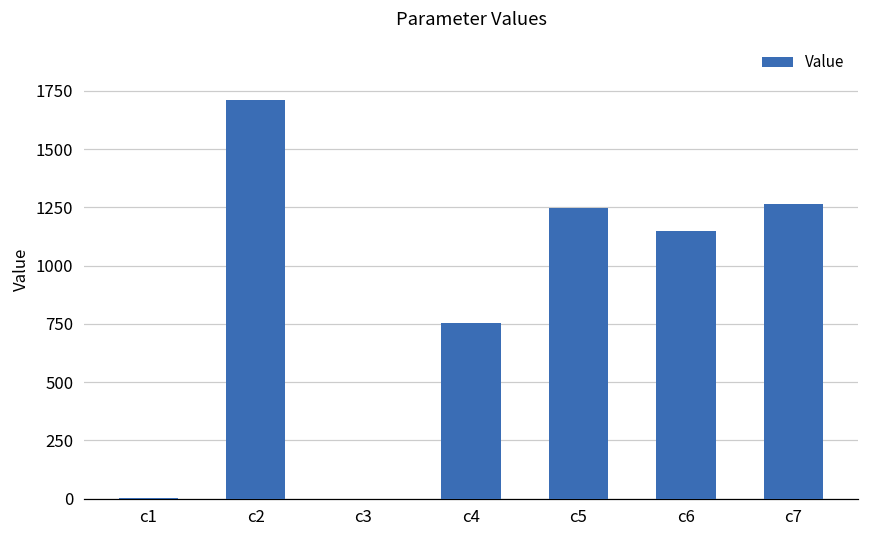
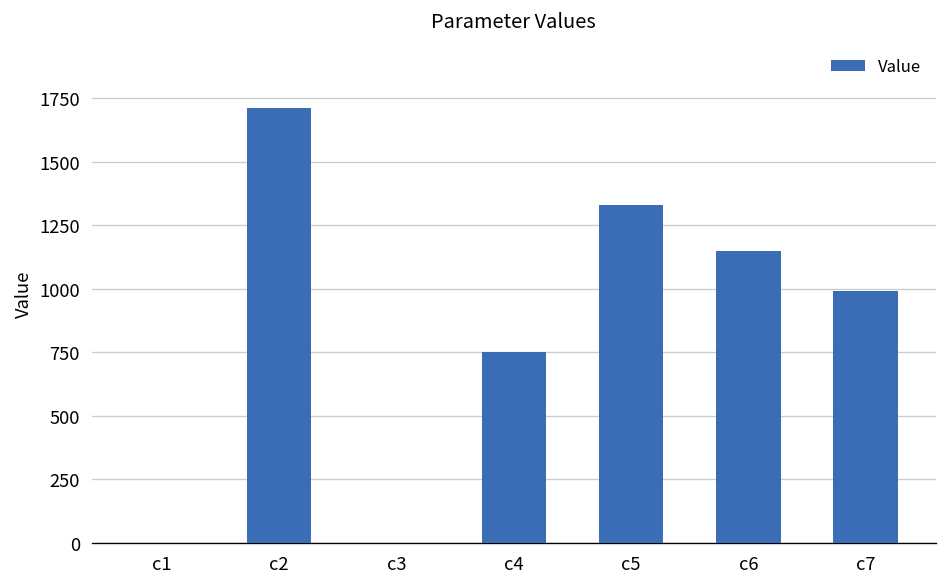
  {
    "c2": 1710,
    "c4": 750,
-   "c5": 1250,
+   "c5": 1330,
    "c6": 1150,
-   "c7": 1270
+   "c7": 990
  }
